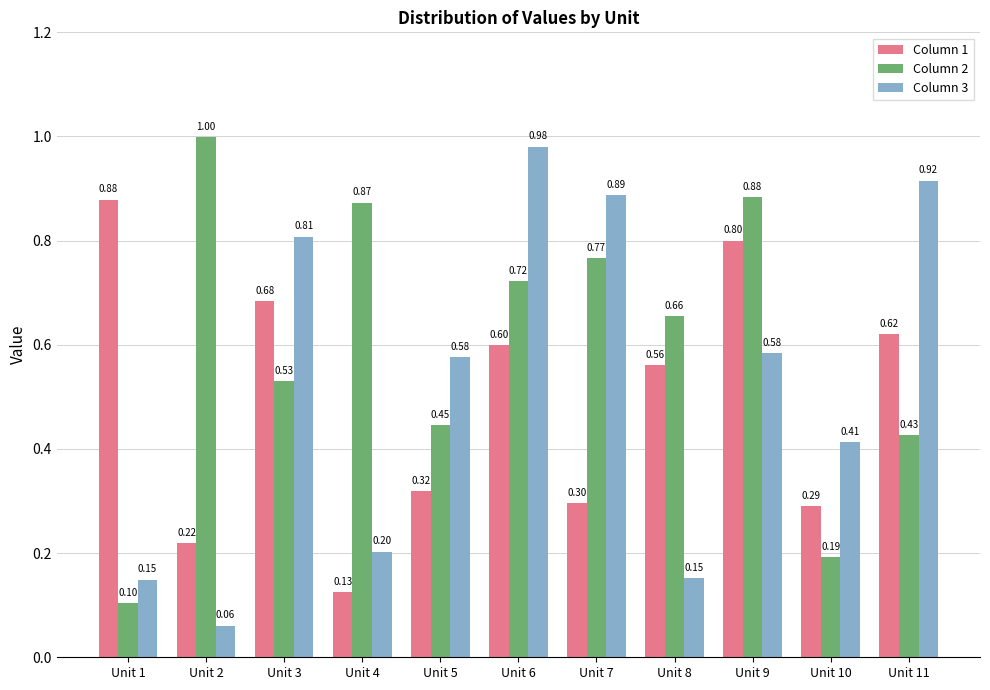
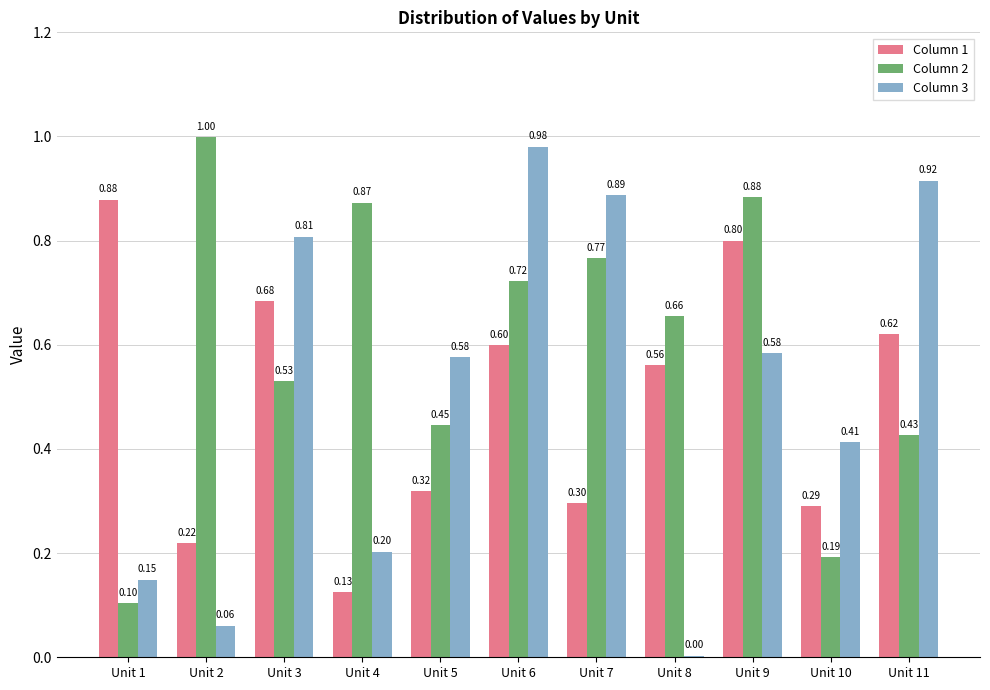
  {
    "Column 1": {
      "Unit 1": 0.88,
      "Unit 2": 0.22,
      "Unit 3": 0.68,
      "Unit 4": 0.13,
      "Unit 5": 0.32,
      "Unit 6": 0.60,
      "Unit 7": 0.30,
      "Unit 8": 0.56,
      "Unit 9": 0.80,
      "Unit 10": 0.29,
      "Unit 11": 0.62
    },
    "Column 2": {
      "Unit 1": 0.10,
      "Unit 2": 1.00,
      "Unit 3": 0.53,
      "Unit 4": 0.87,
      "Unit 5": 0.45,
      "Unit 6": 0.72,
      "Unit 7": 0.77,
      "Unit 8": 0.66,
      "Unit 9": 0.88,
      "Unit 10": 0.19,
      "Unit 11": 0.43
    },
    "Column 3": {
      "Unit 1": 0.15,
      "Unit 2": 0.06,
      "Unit 3": 0.81,
      "Unit 4": 0.20,
      "Unit 5": 0.58,
      "Unit 6": 0.98,
      "Unit 7": 0.89,
-     "Unit 8": 0.15,
+     "Unit 8": 0.00,
      "Unit 9": 0.58,
      "Unit 10": 0.41,
      "Unit 11": 0.92
    }
  }
